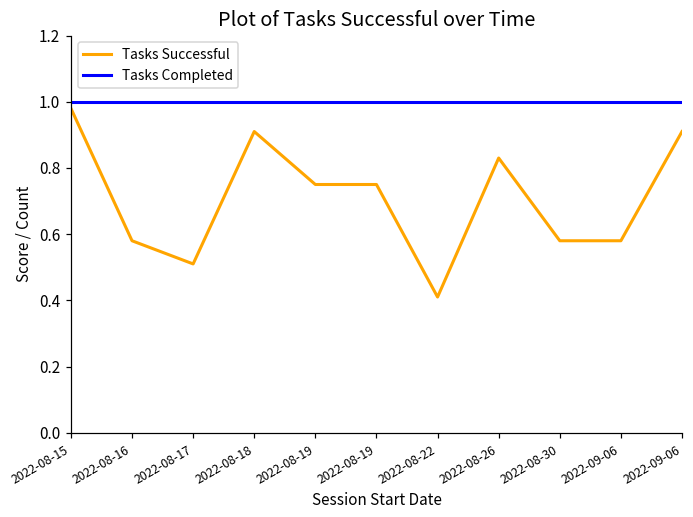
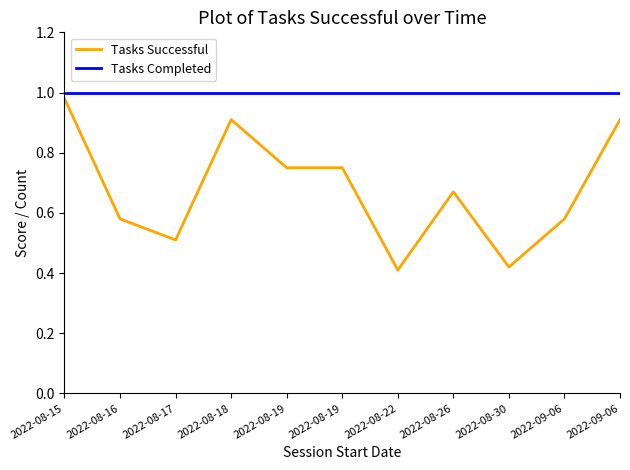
  {
    "Tasks Successful": {
      "2022-08-15": 0.98,
      "2022-08-16": 0.58,
      "2022-08-17": 0.51,
      "2022-08-18": 0.91,
      "2022-08-22": 0.41,
-     "2022-08-26": 0.83,
-     "2022-08-30": 0.58
+     "2022-08-26": 0.67,
+     "2022-08-30": 0.42
    },
    "Tasks Completed": {
      "2022-08-15": 1.00,
      "2022-08-16": 1.00,
      "2022-08-17": 1.00,
      "2022-08-18": 1.00,
      "2022-08-22": 1.00,
      "2022-08-26": 1.00,
      "2022-08-30": 1.00
    }
  }
